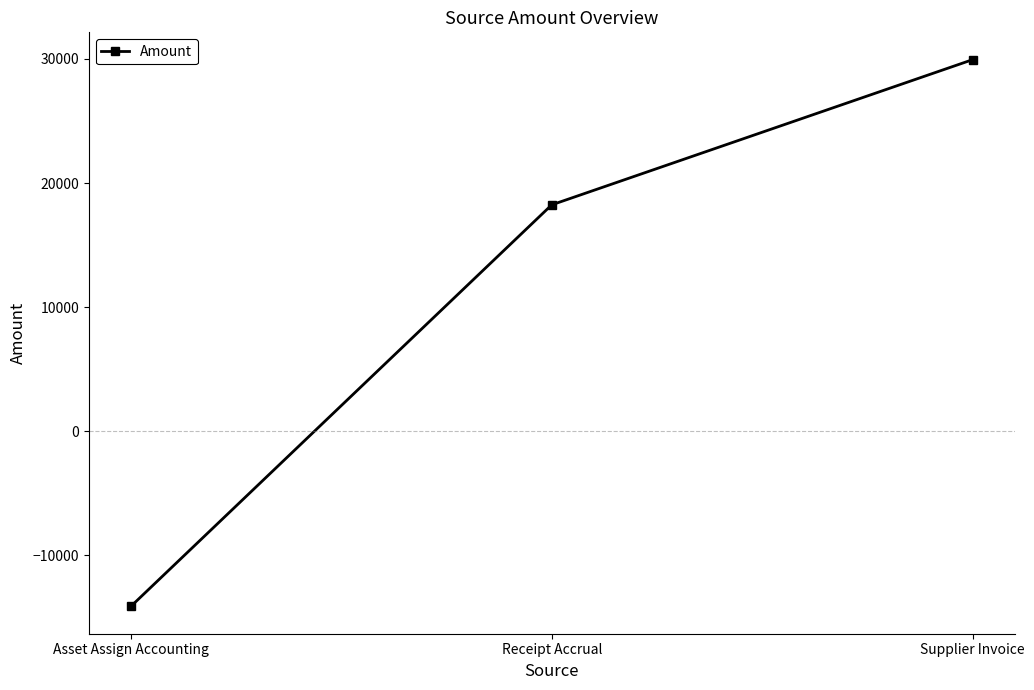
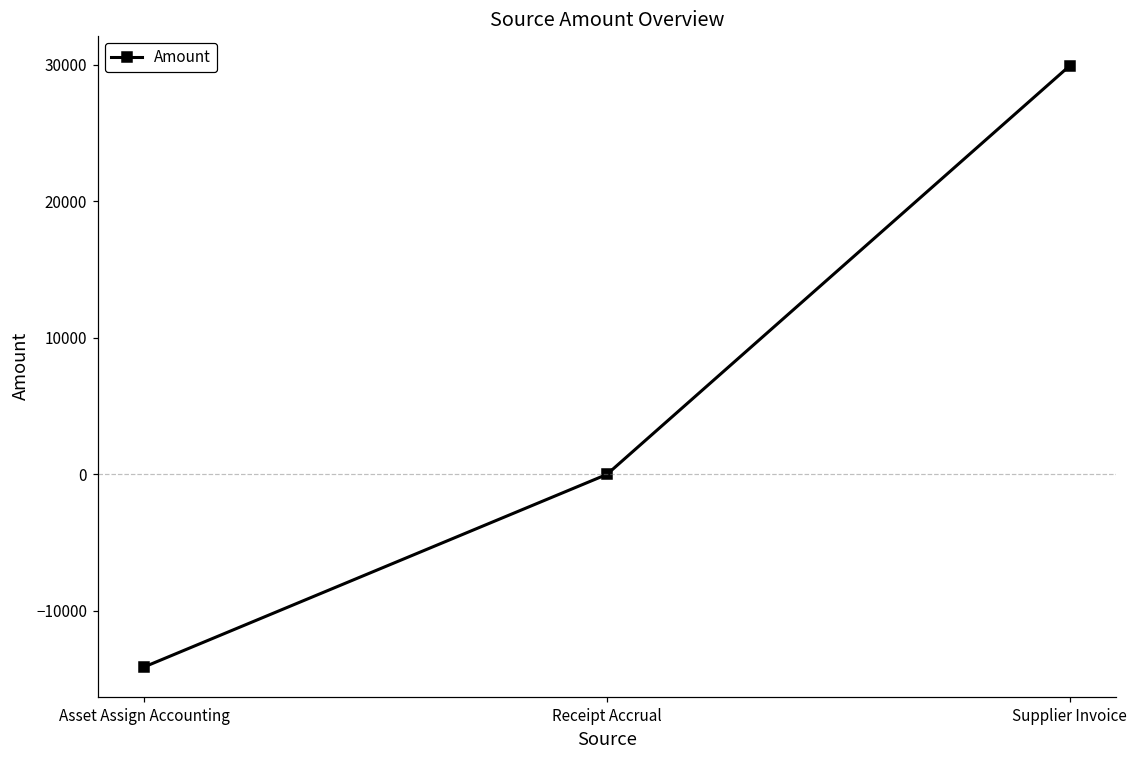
  {
    "Asset Assign Accounting": -14100,
-   "Receipt Accrual": 18200,
+   "Receipt Accrual": 0,
    "Supplier Invoice": 29900
  }
